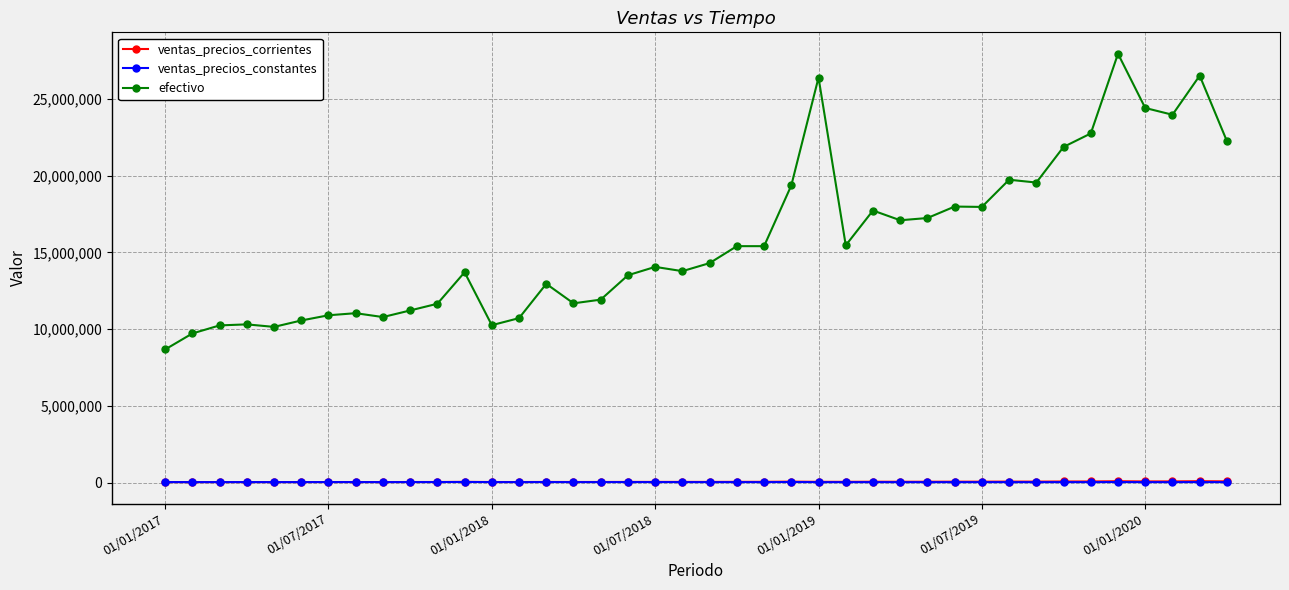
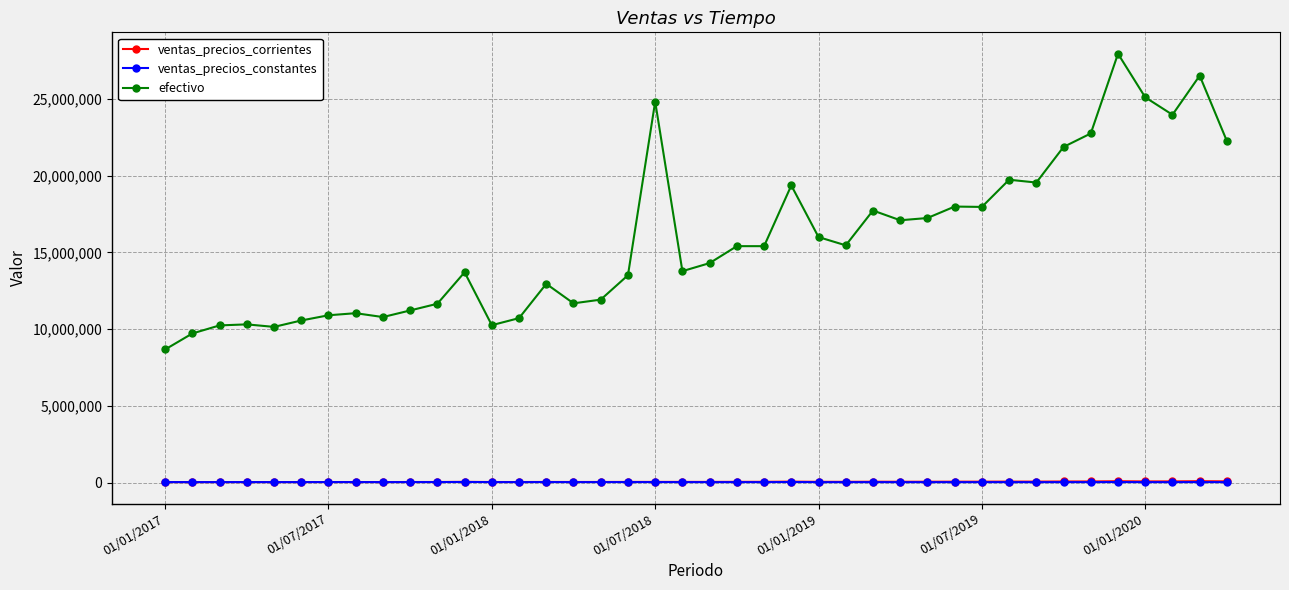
  {
    "efectivo": {
      "01/01/2017": "8,700,000",
      "01/07/2017": "10,900,000",
      "01/01/2018": "10,300,000",
-     "01/07/2018": "14,100,000",
-     "01/01/2019": "26,400,000",
+     "01/07/2018": "24,800,000",
+     "01/01/2019": "16,000,000",
      "01/07/2019": "18,000,000",
-     "01/01/2020": "24,400,000"
+     "01/01/2020": "25,100,000"
    }
  }
